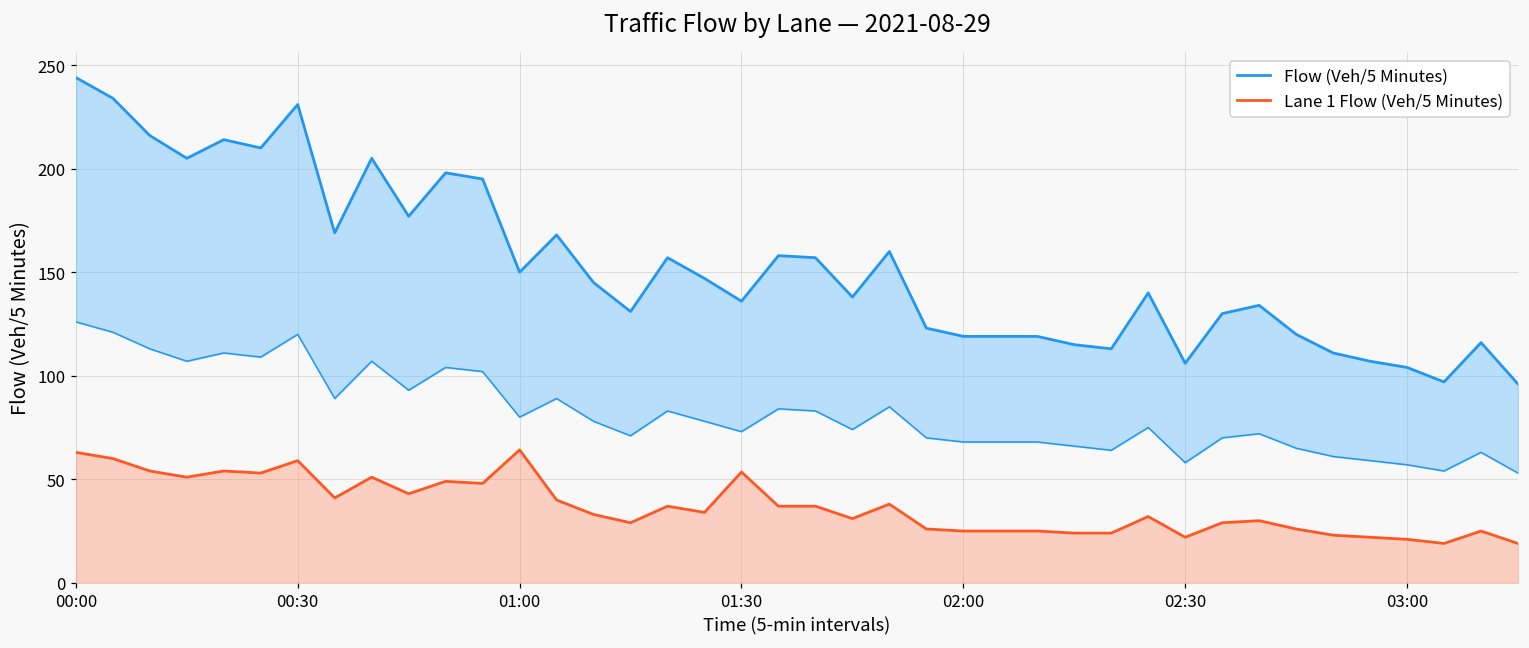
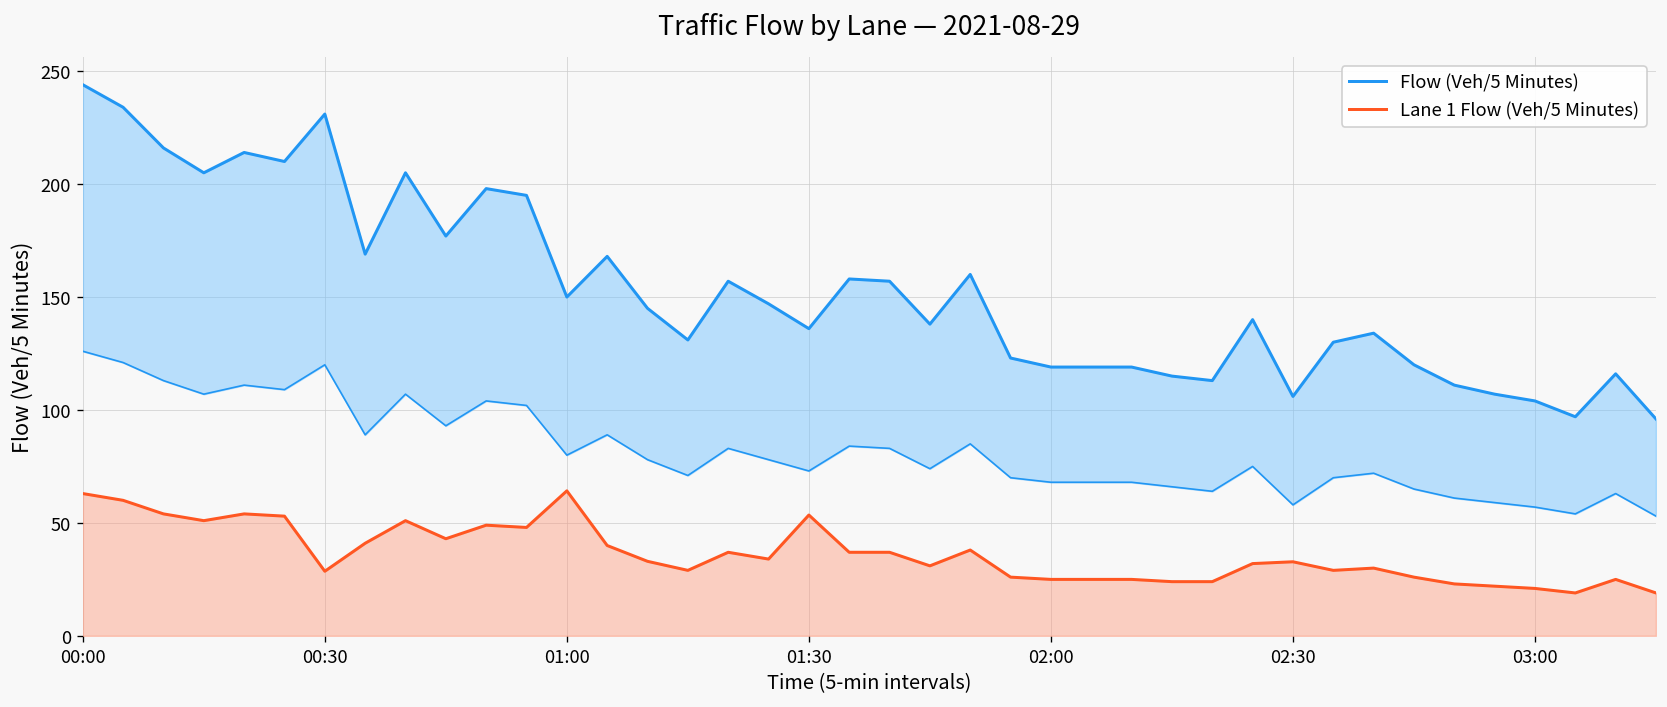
  {
    "Lane 1 Flow (Veh/5 Minutes)": {
      "00:00": 63,
-     "00:30": 59,
+     "00:30": 29,
      "01:00": 64,
      "01:30": 54,
      "02:00": 25,
-     "02:30": 22,
+     "02:30": 33,
      "03:00": 21
    }
  }
